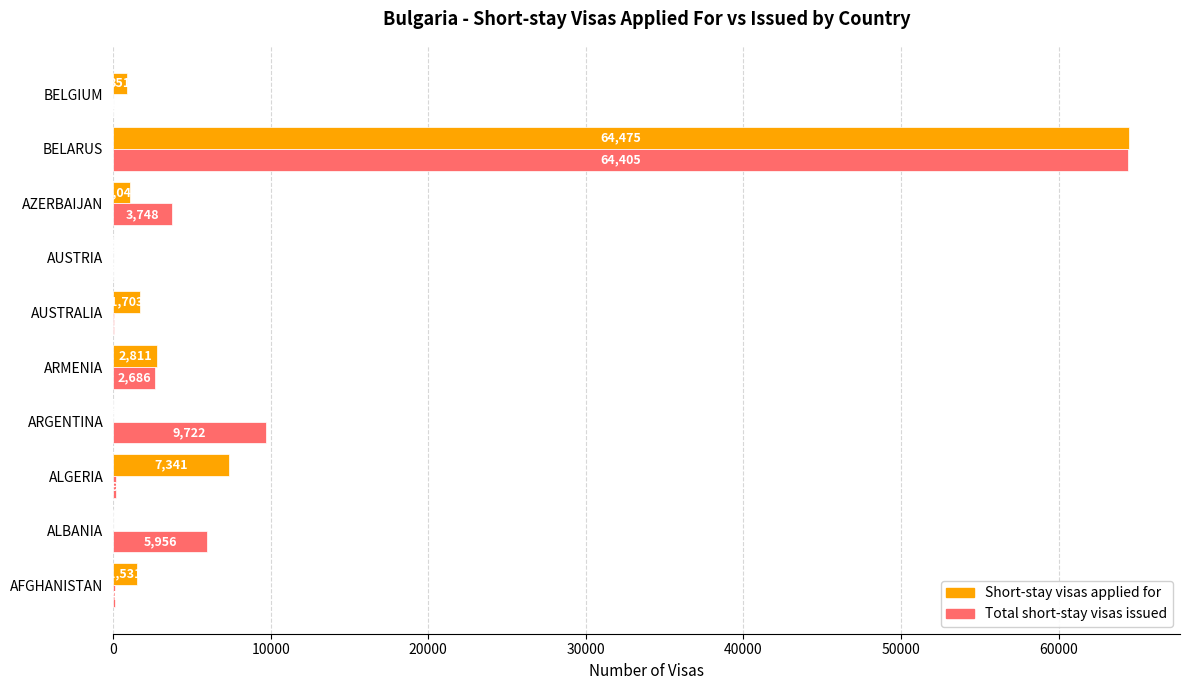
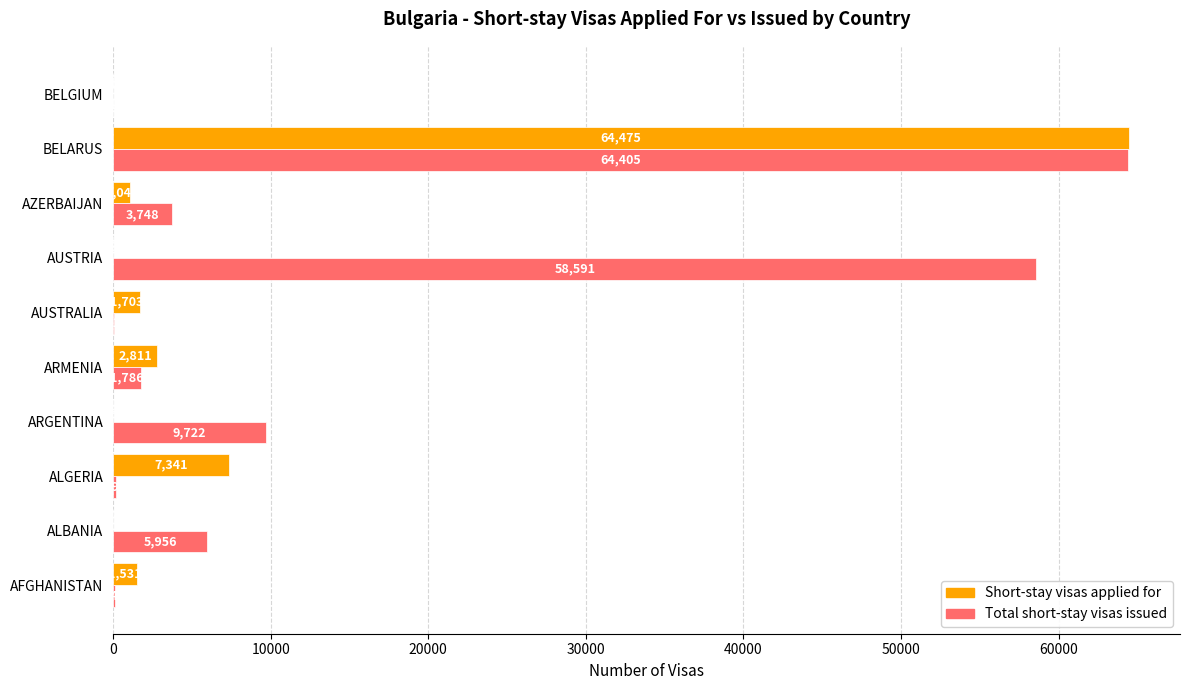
  {
    "Short-stay visas applied for": {
-     "BELGIUM": "900",
+     "BELGIUM": "0",
      "AZERBAIJAN": "1000"
    },
    "Total short-stay visas issued": {
      "BELARUS": "64,405",
      "AZERBAIJAN": "3,748",
-     "AUSTRIA": "0",
-     "ARMENIA": "2,686",
+     "AUSTRIA": "58600",
+     "ARMENIA": "1,786",
      "ARGENTINA": "9,722",
      "ALBANIA": "5,956"
    }
  }
